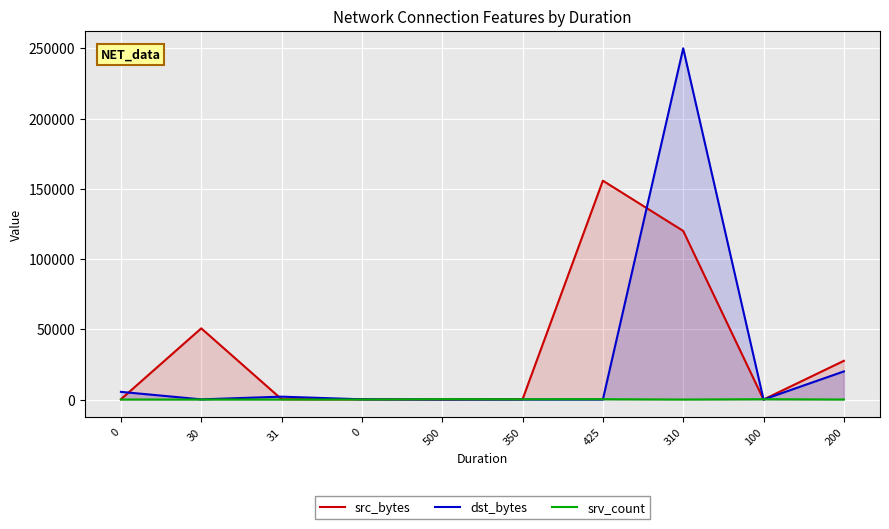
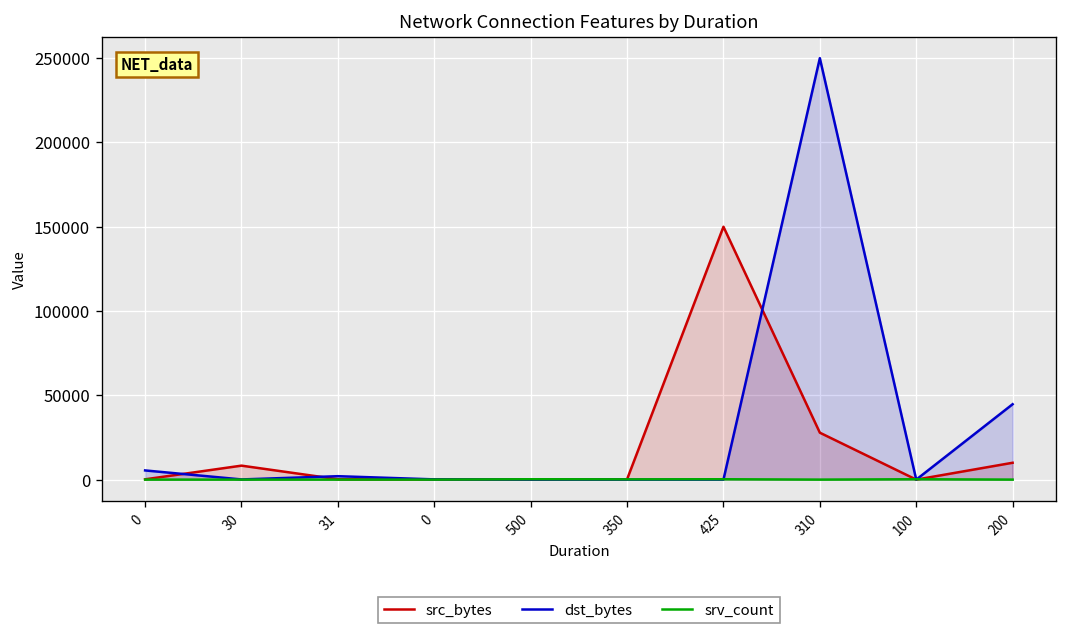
  {
    "src_bytes": {
-     "30": 51000,
-     "425": 156000,
-     "310": 120000,
-     "200": 28000
+     "30": 8000,
+     "425": 150000,
+     "310": 28000,
+     "200": 10000
    },
    "dst_bytes": {
      "310": 250000,
-     "200": 20000
+     "200": 45000
    },
    "srv_count": {
      "310": 0,
      "200": 0
    }
  }
